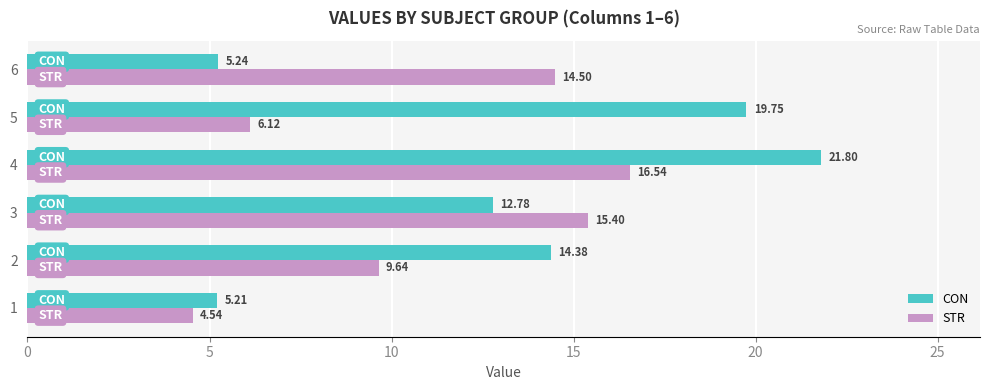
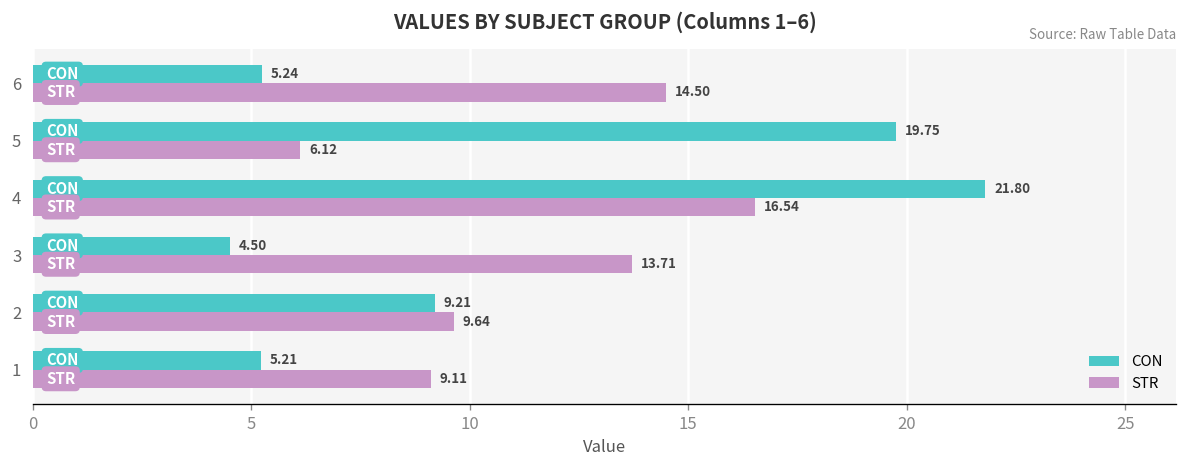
  {
    "CON": {
      "6": 5.24,
      "5": 19.75,
      "4": 21.80,
-     "3": 12.78,
-     "2": 14.38,
+     "3": 4.50,
+     "2": 9.21,
      "1": 5.21
    },
    "STR": {
      "6": 14.50,
      "5": 6.12,
      "4": 16.54,
-     "3": 15.40,
+     "3": 13.71,
      "2": 9.64,
-     "1": 4.54
+     "1": 9.11
    }
  }
